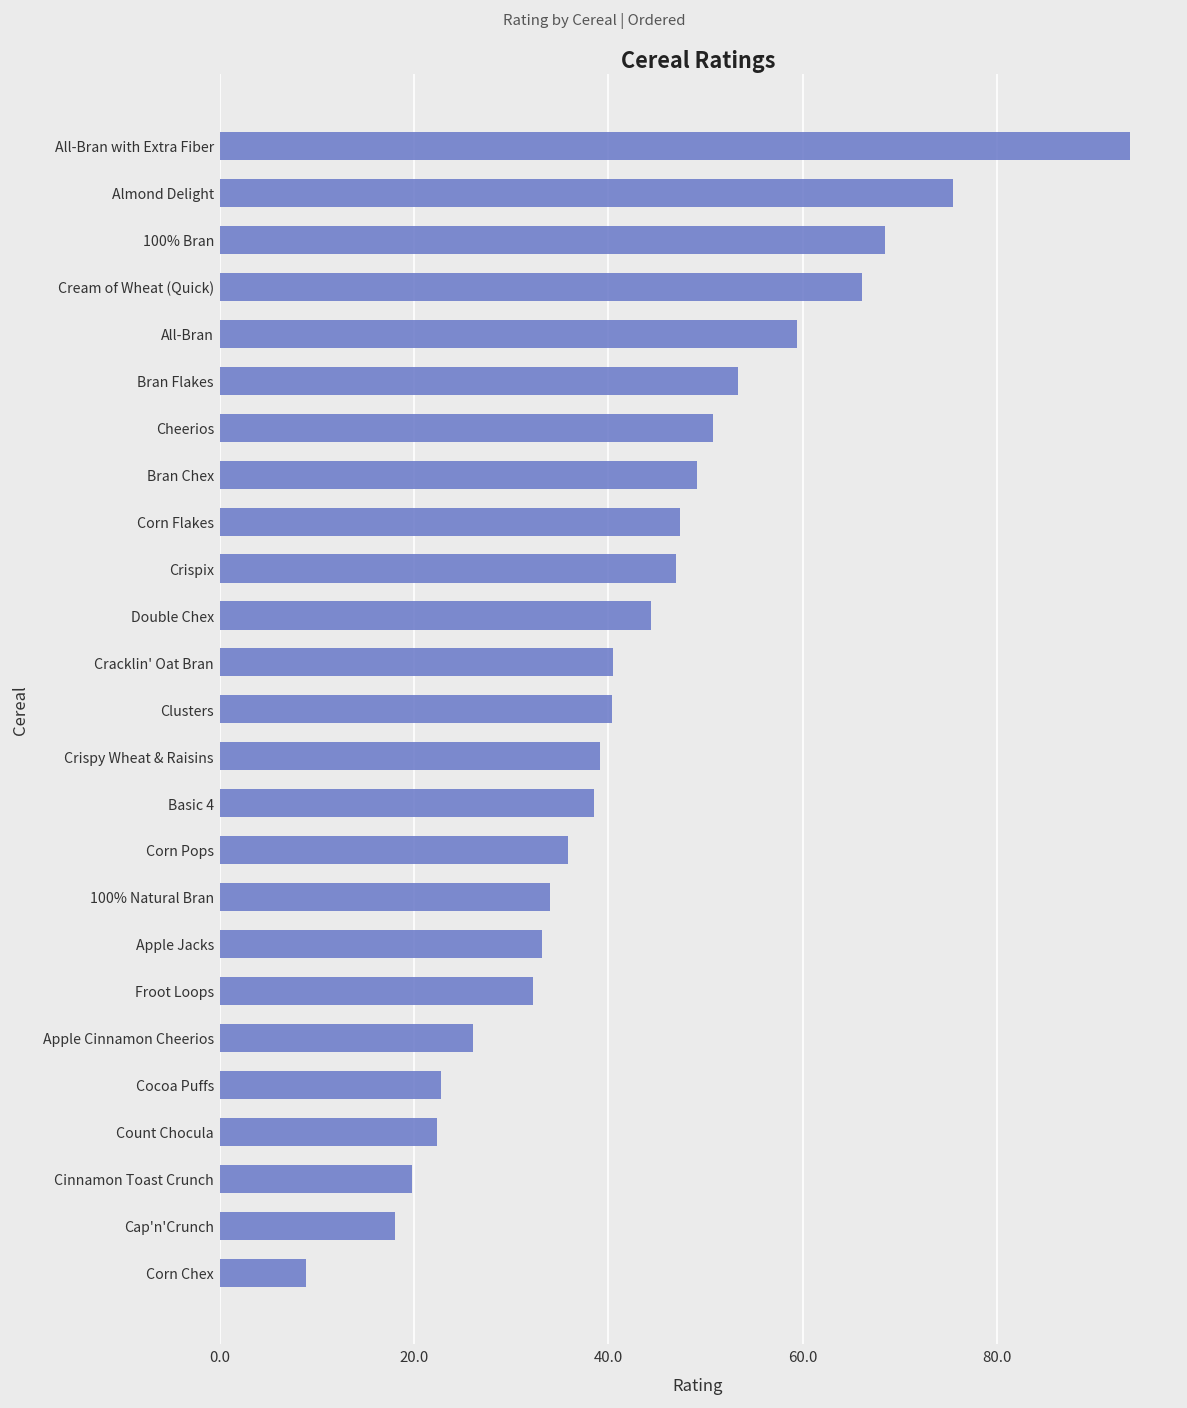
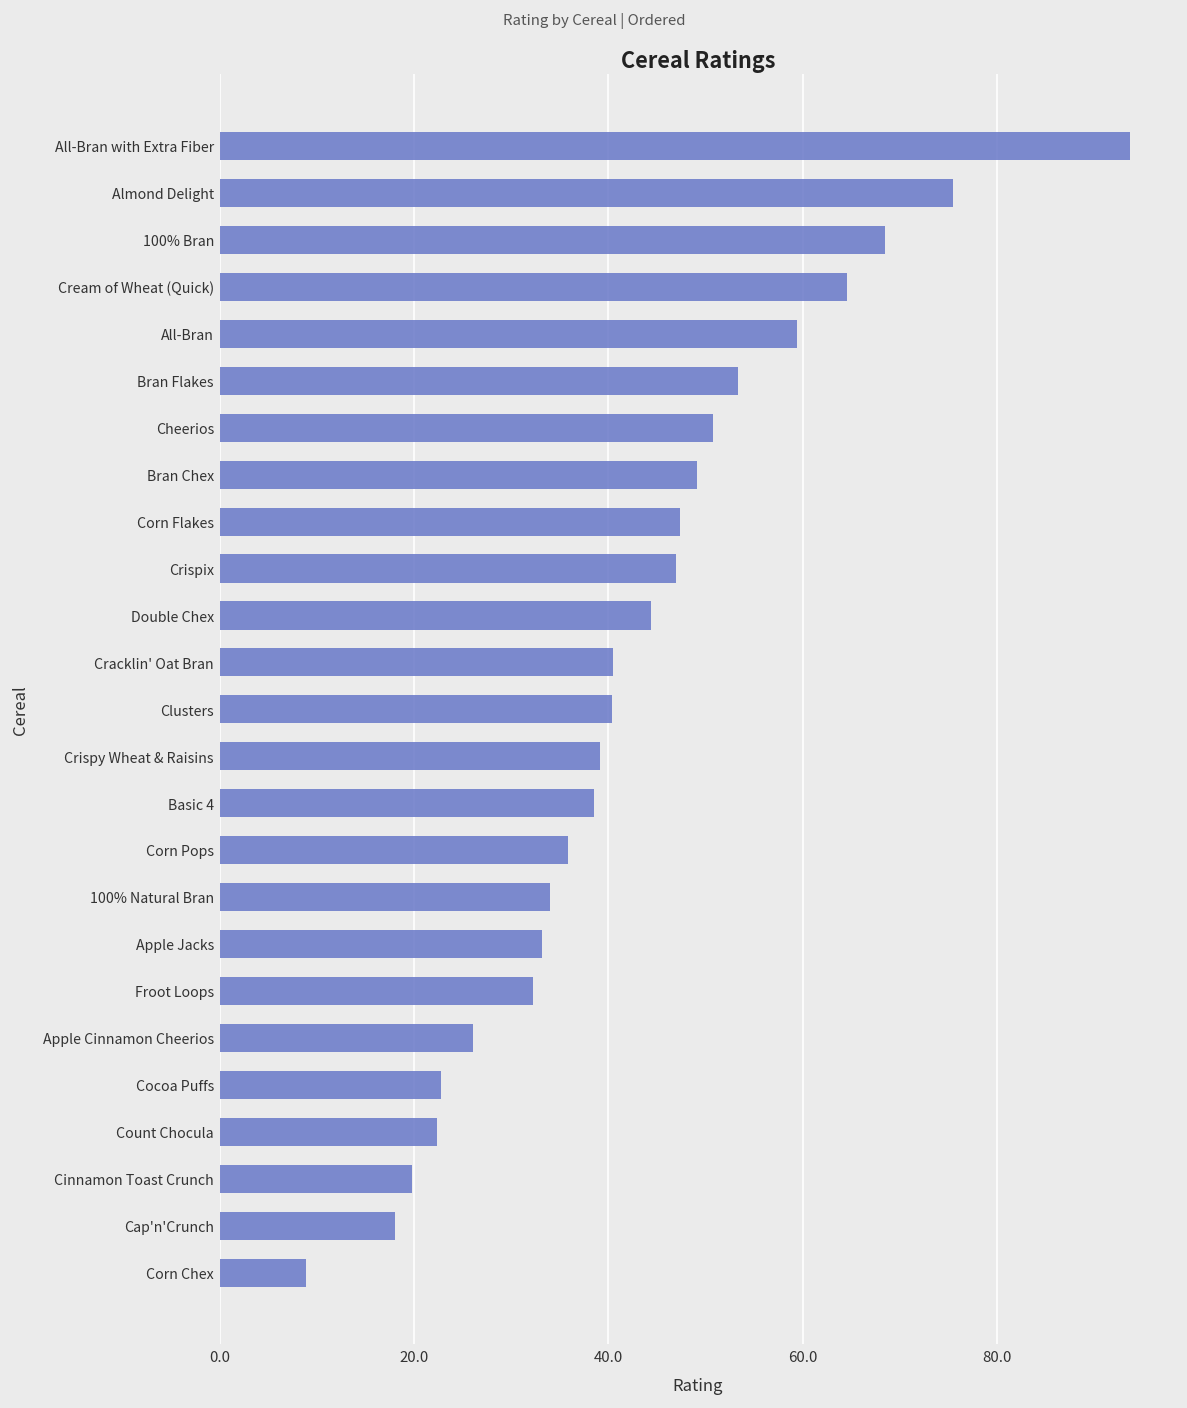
  {
    "All-Bran with Extra Fiber": 94,
    "Almond Delight": 75,
    "100% Bran": 68,
-   "Cream of Wheat (Quick)": 66,
+   "Cream of Wheat (Quick)": 65,
    "All-Bran": 59,
    "Bran Flakes": 53,
    "Cheerios": 51,
    "Bran Chex": 49,
    "Corn Flakes": 47,
    "Crispix": 47,
    "Double Chex": 44,
    "Cracklin' Oat Bran": 40,
    "Clusters": 40,
    "Crispy Wheat & Raisins": 39,
    "Basic 4": 39,
    "Corn Pops": 36,
    "100% Natural Bran": 34,
    "Apple Jacks": 33,
    "Froot Loops": 32,
    "Apple Cinnamon Cheerios": 26,
    "Cocoa Puffs": 23,
    "Count Chocula": 22,
    "Cinnamon Toast Crunch": 20,
    "Cap'n'Crunch": 18,
    "Corn Chex": 9
  }
